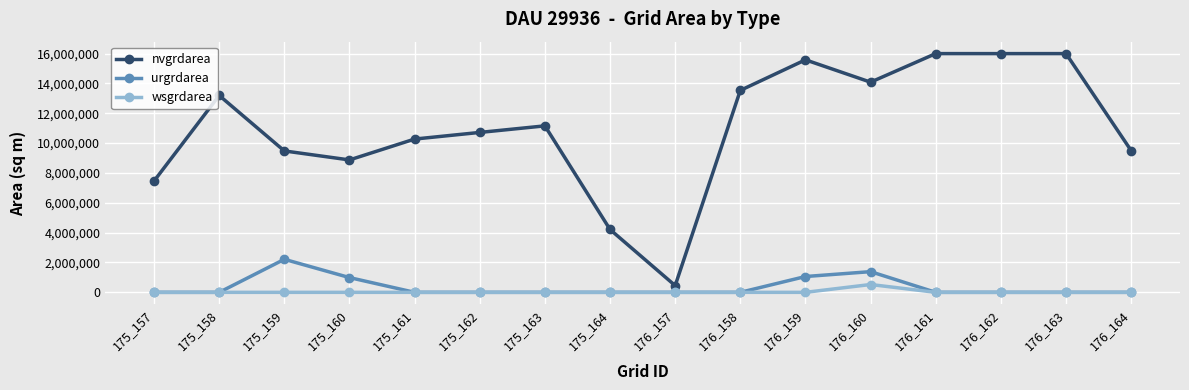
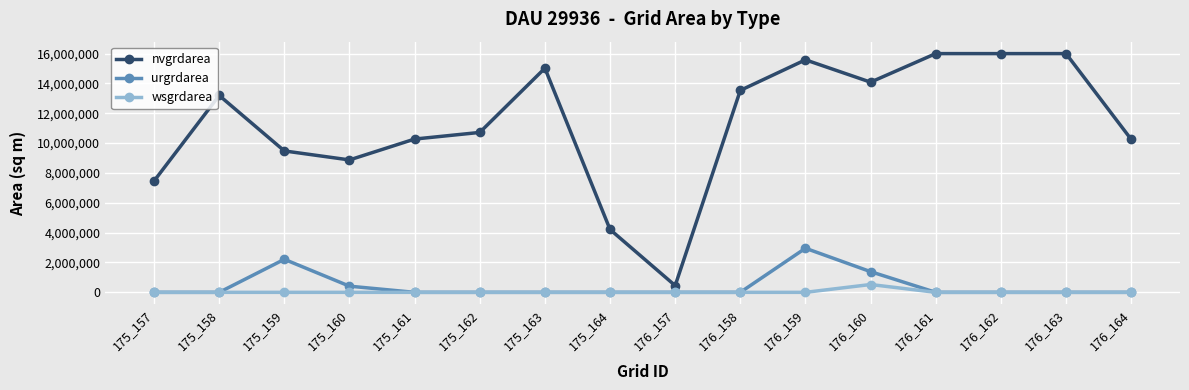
  {
    "nvgrdarea": {
      "175_157": "7,500,000",
      "175_158": "13,200,000",
      "175_159": "9,500,000",
      "175_160": "8,900,000",
      "175_161": "10,300,000",
      "175_162": "10,700,000",
-     "175_163": "11,200,000",
+     "175_163": "15,000,000",
      "175_164": "4,200,000",
      "176_157": "500,000",
      "176_158": "13,500,000",
      "176_159": "15,600,000",
      "176_160": "14,100,000",
      "176_161": "16,000,000",
      "176_162": "16,000,000",
      "176_163": "16,000,000",
-     "176_164": "9,500,000"
+     "176_164": "10,300,000"
    },
    "urgrdarea": {
      "175_159": "2,200,000",
-     "175_160": "1,000,000",
-     "176_159": "1,100,000",
+     "175_160": "400,000",
+     "176_159": "3,000,000",
      "176_160": "1,400,000"
    },
    "wsgrdarea": {
      "175_159": "0",
      "175_160": "0",
      "176_159": "0",
      "176_160": "500,000"
    }
  }
